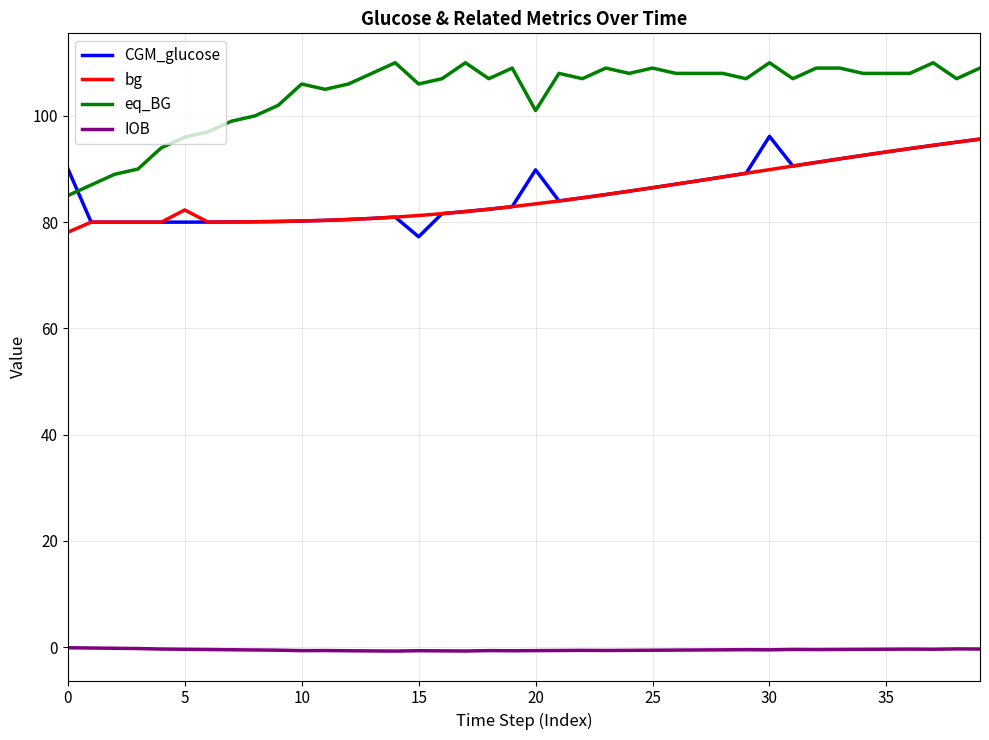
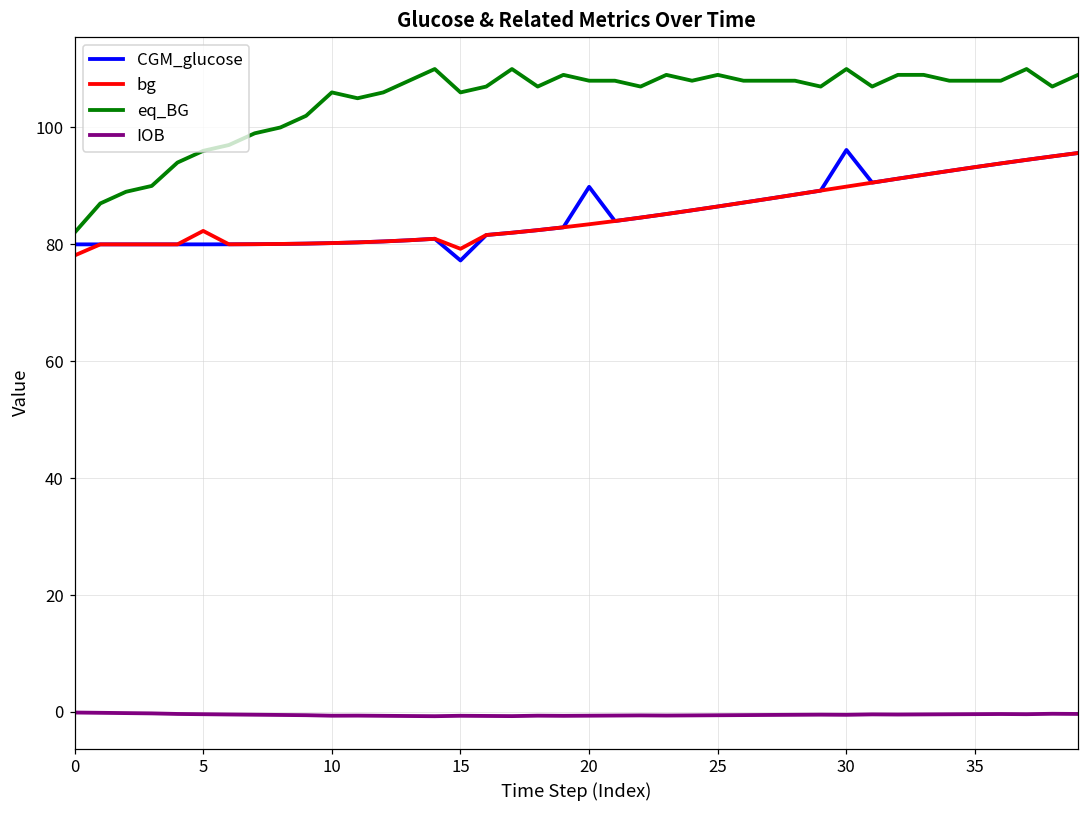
  {
    "CGM_glucose": {
-     "0": 90,
+     "0": 80,
      "5": 80,
      "15": 77,
      "20": 90,
      "30": 96
    },
    "bg": {
      "0": 78,
      "5": 82,
-     "15": 81,
+     "15": 79,
      "20": 83,
      "30": 90
    },
    "eq_BG": {
-     "0": 85,
+     "0": 82,
      "10": 106,
      "15": 106,
-     "20": 101,
+     "20": 108,
      "25": 109,
      "30": 110,
      "35": 108
    },
    "IOB": {
      "0": 0,
      "5": 0,
      "10": -1,
      "15": -1,
      "20": -1,
      "25": -1,
      "30": 0,
      "35": 0
    }
  }
